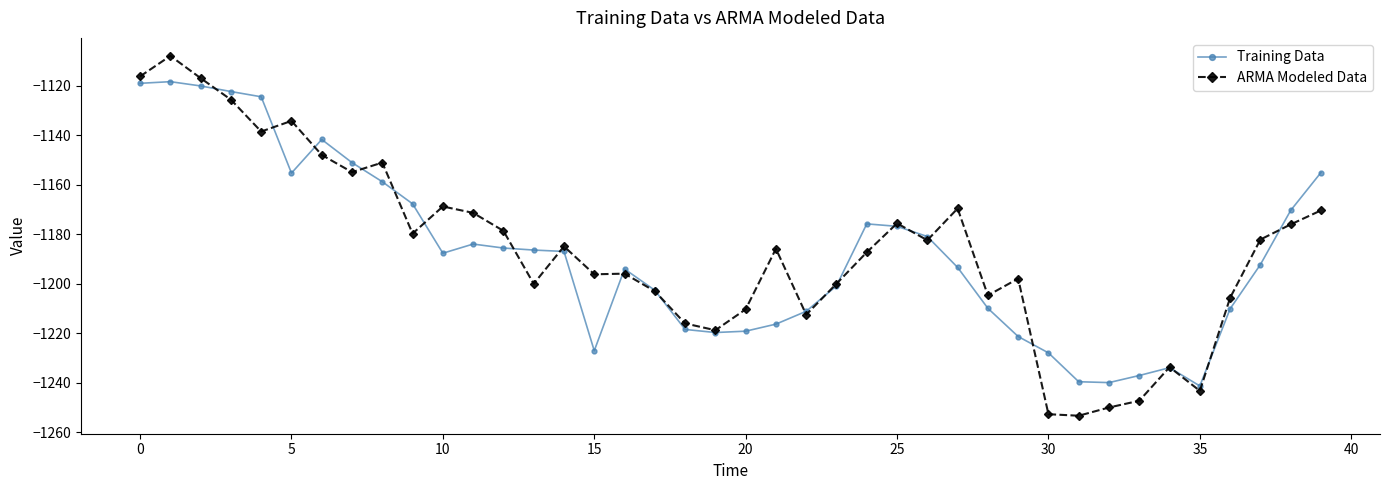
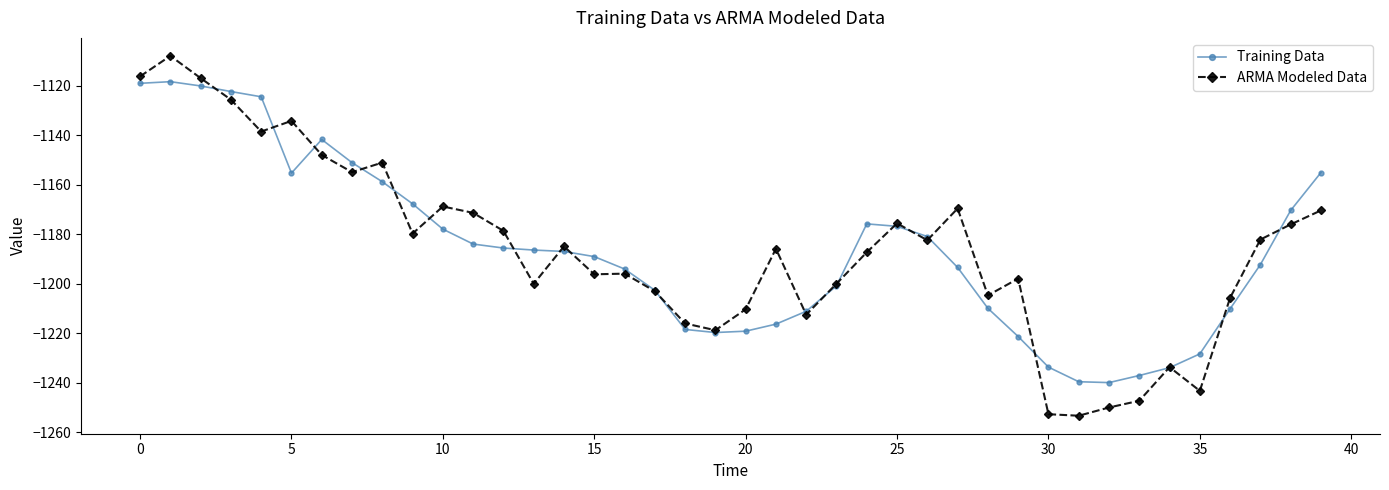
  {
    "Training Data": {
      "0": -1119,
      "5": -1155,
-     "10": -1188,
-     "15": -1227,
+     "10": -1178,
+     "15": -1189,
      "20": -1219,
      "25": -1177,
-     "30": -1228,
-     "35": -1241
+     "30": -1234,
+     "35": -1228
    },
    "ARMA Modeled Data": {
      "0": -1116,
      "5": -1134,
      "10": -1169,
      "15": -1196,
      "20": -1210,
      "25": -1176,
      "30": -1253,
      "35": -1243
    }
  }
